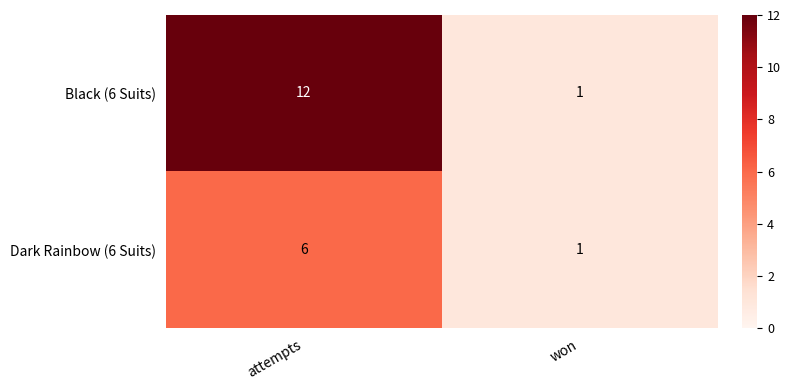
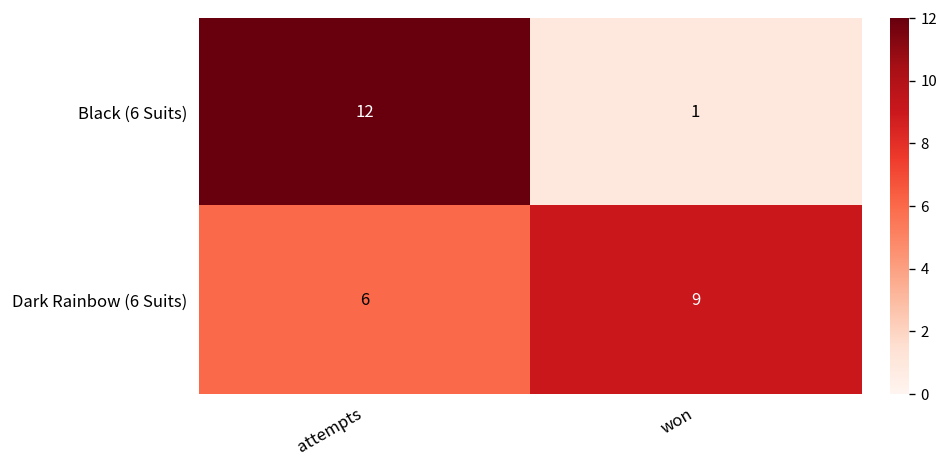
  {
    "Black (6 Suits)": {
      "attempts": 12,
      "won": 1
    },
    "Dark Rainbow (6 Suits)": {
      "attempts": 6,
-     "won": 1
+     "won": 9
    }
  }
